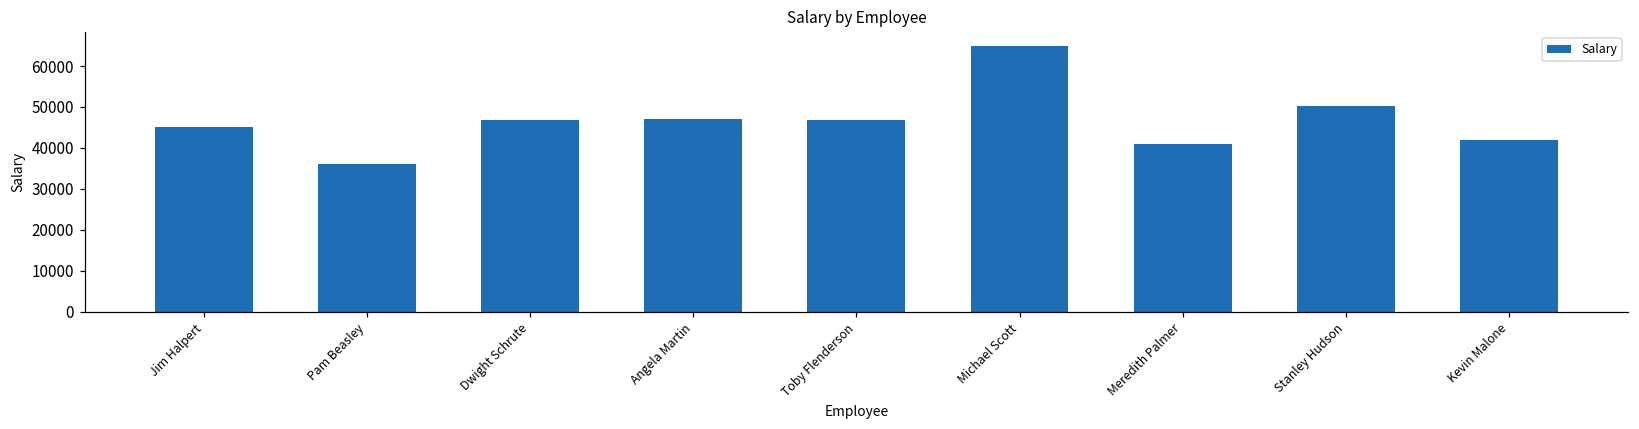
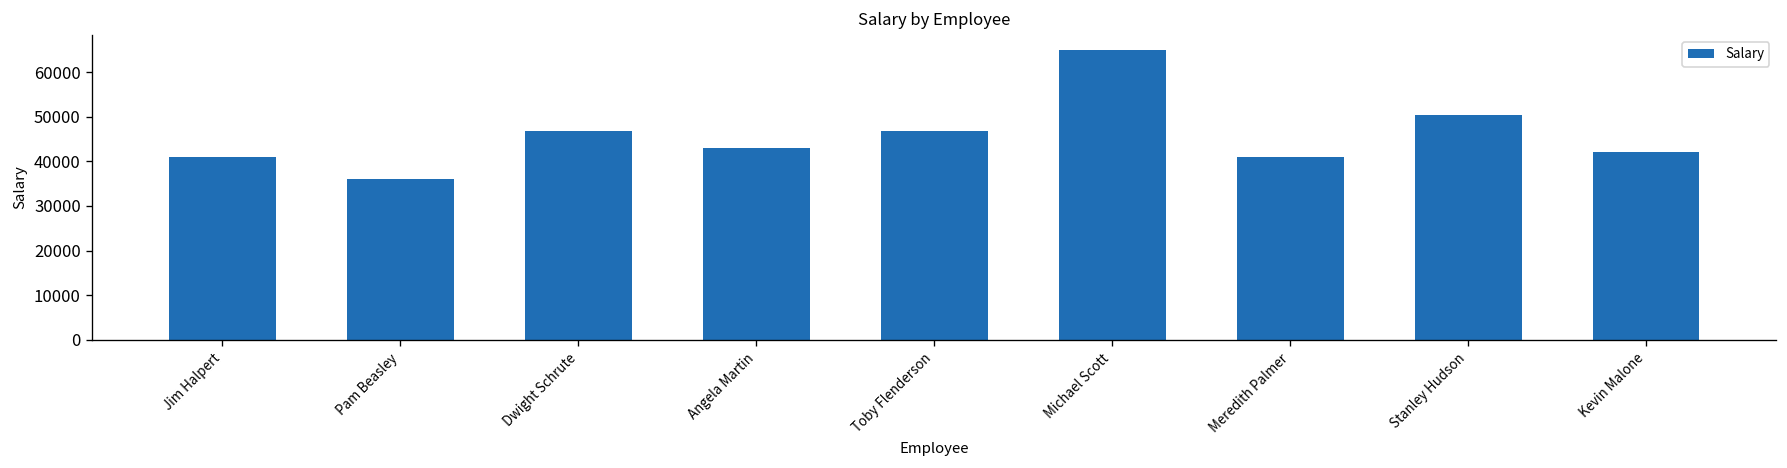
  {
-   "Jim Halpert": 45000,
+   "Jim Halpert": 41000,
    "Pam Beasley": 36000,
    "Dwight Schrute": 47000,
-   "Angela Martin": 47000,
+   "Angela Martin": 43000,
    "Toby Flenderson": 47000,
    "Michael Scott": 65000,
    "Meredith Palmer": 41000,
    "Stanley Hudson": 50000,
    "Kevin Malone": 42000
  }
